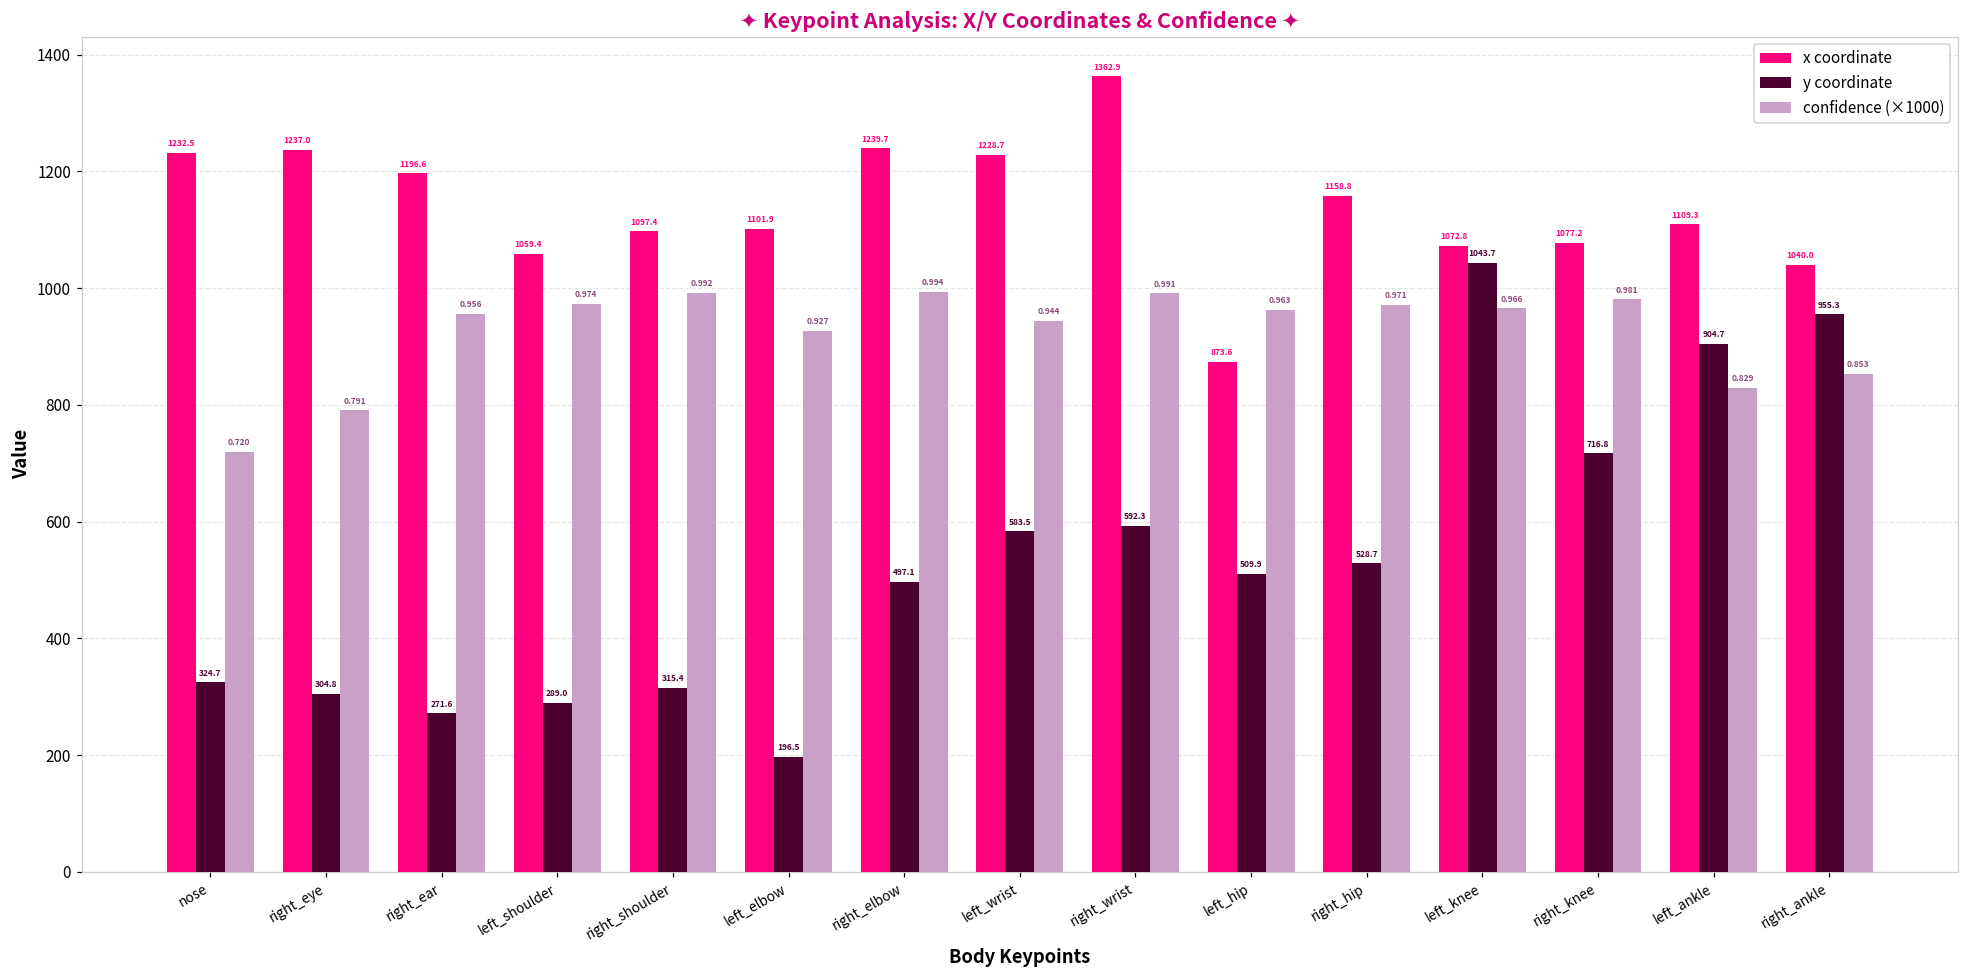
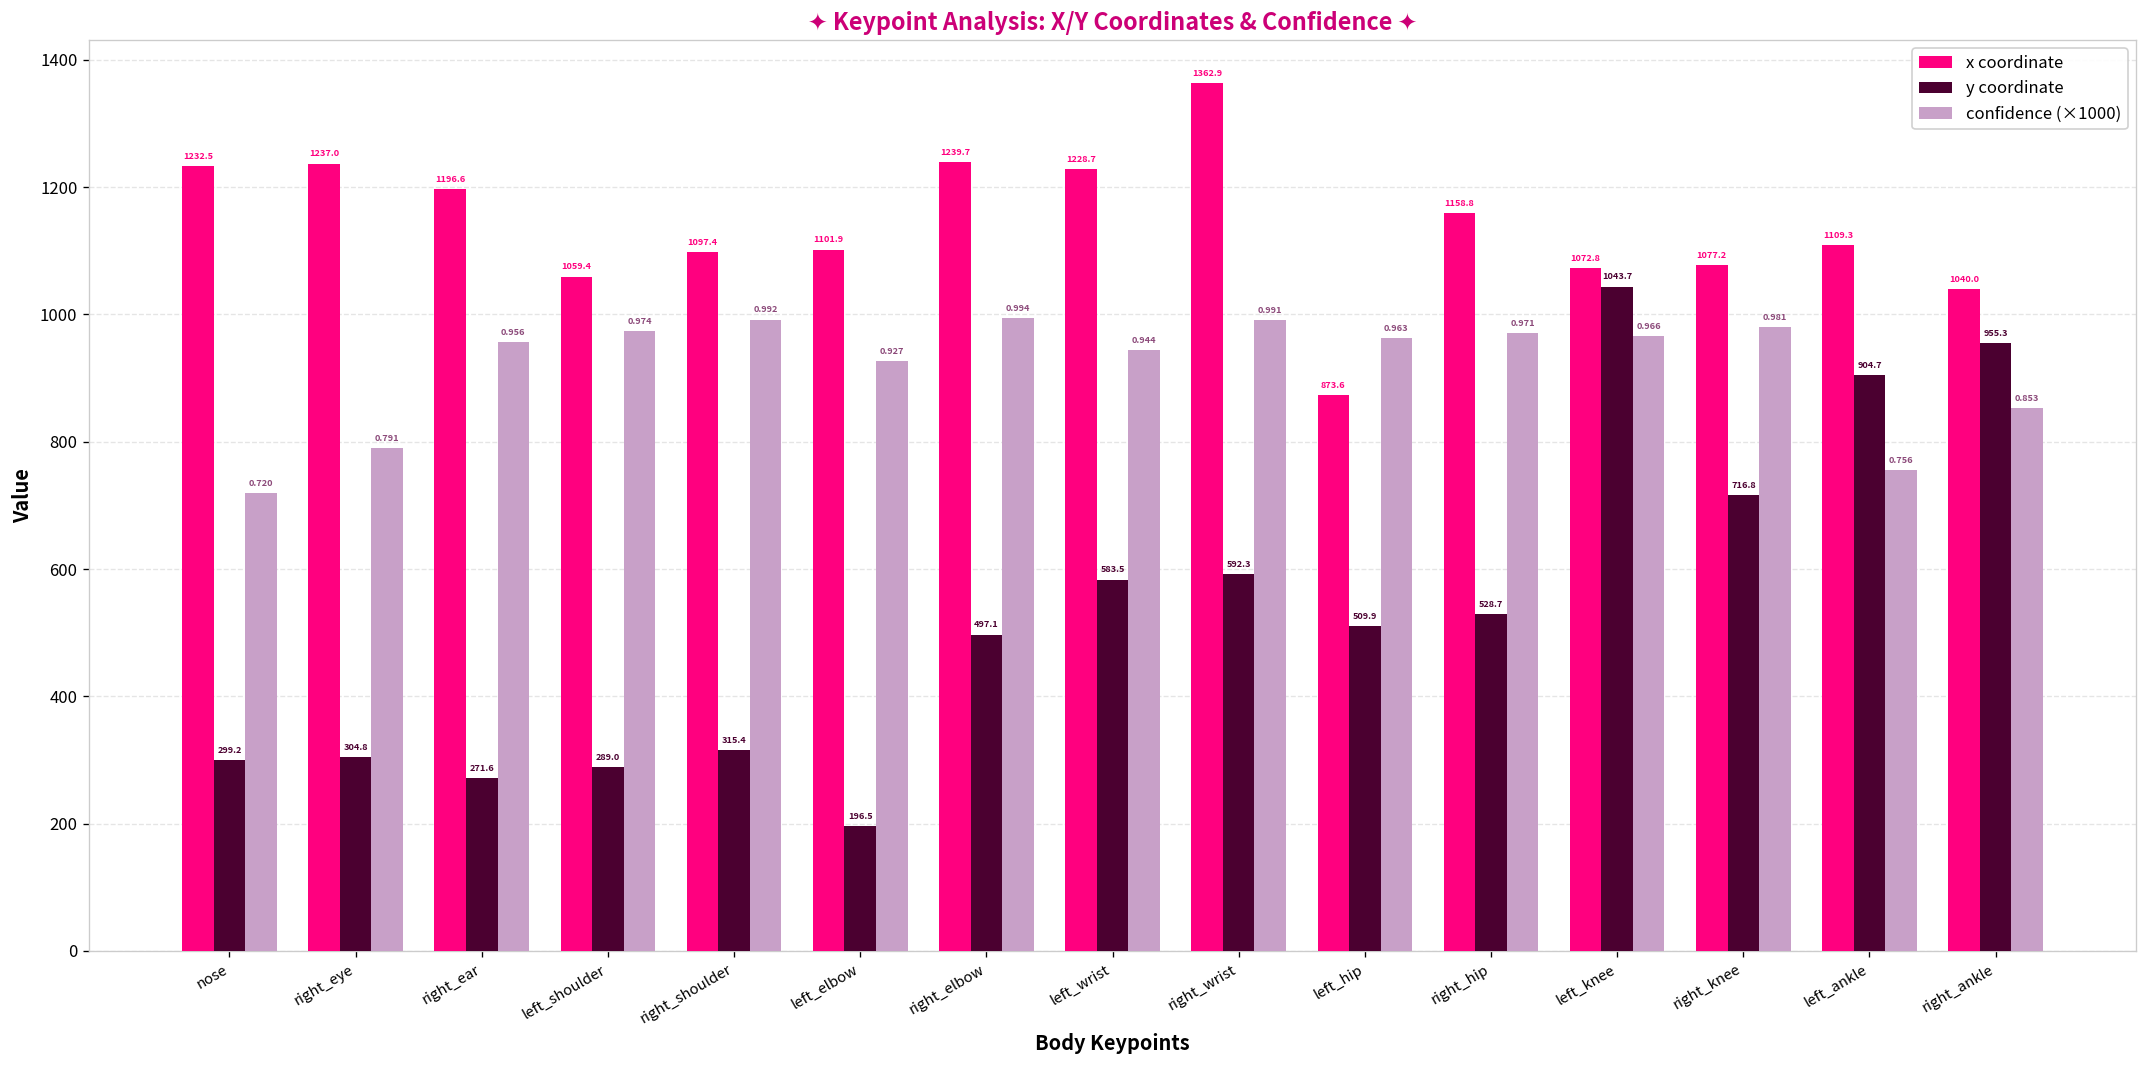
  {
    "x coordinate": {
      "nose": 1232.5,
      "right_eye": 1237.0,
      "right_ear": 1196.6,
      "left_shoulder": 1059.4,
      "right_shoulder": 1097.4,
      "left_elbow": 1101.9,
      "right_elbow": 1239.7,
      "left_wrist": 1228.7,
      "right_wrist": 1362.9,
      "left_hip": 873.6,
      "right_hip": 1158.8,
      "left_knee": 1072.8,
      "right_knee": 1077.2,
      "left_ankle": 1109.3,
      "right_ankle": 1040.0
    },
    "y coordinate": {
-     "nose": 324.7,
+     "nose": 299.2,
      "right_eye": 304.8,
      "right_ear": 271.6,
      "left_shoulder": 289.0,
      "right_shoulder": 315.4,
      "left_elbow": 196.5,
      "right_elbow": 497.1,
      "left_wrist": 583.5,
      "right_wrist": 592.3,
      "left_hip": 509.9,
      "right_hip": 528.7,
      "left_knee": 1043.7,
      "right_knee": 716.8,
      "left_ankle": 904.7,
      "right_ankle": 955.3
    },
    "confidence (×1000)": {
-     "left_ankle": 0.829
+     "left_ankle": 0.756
    }
  }
